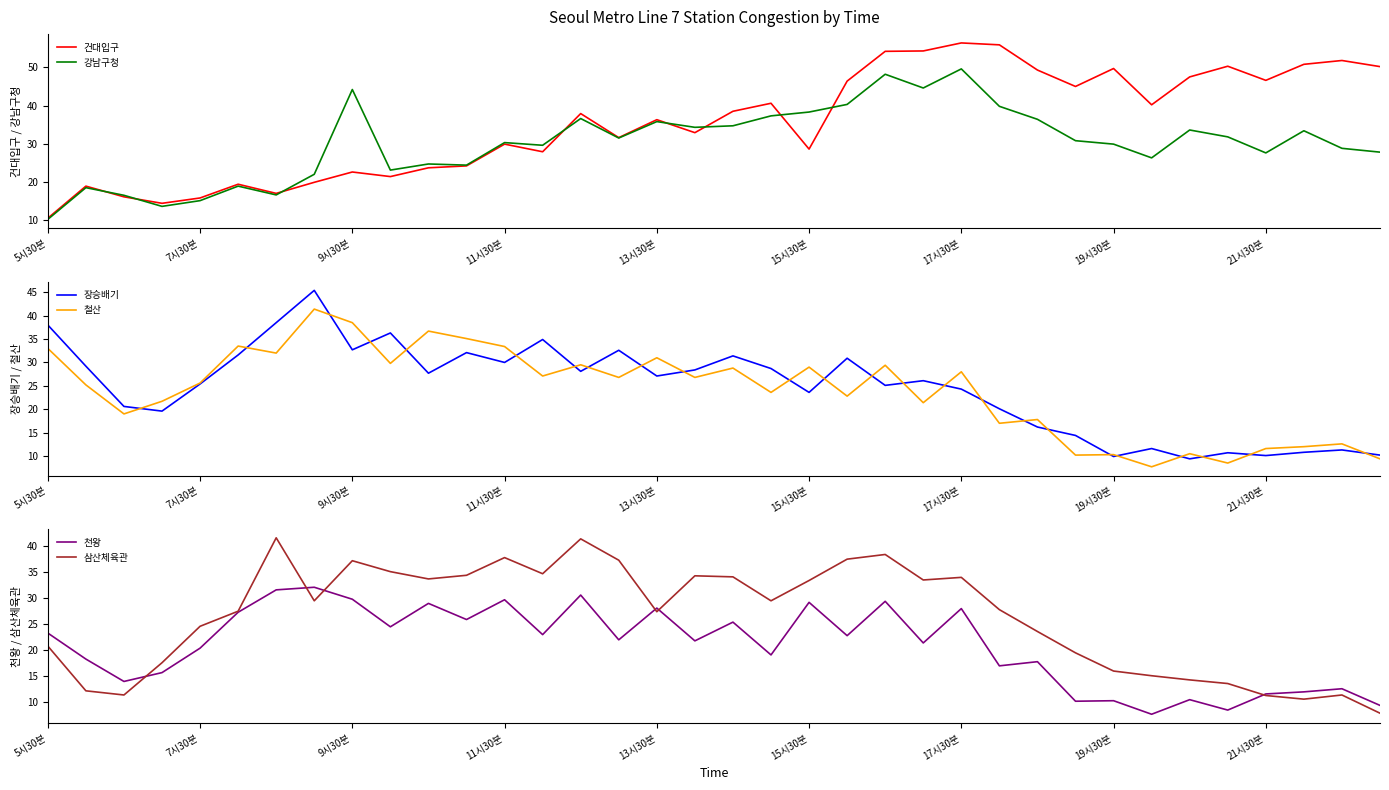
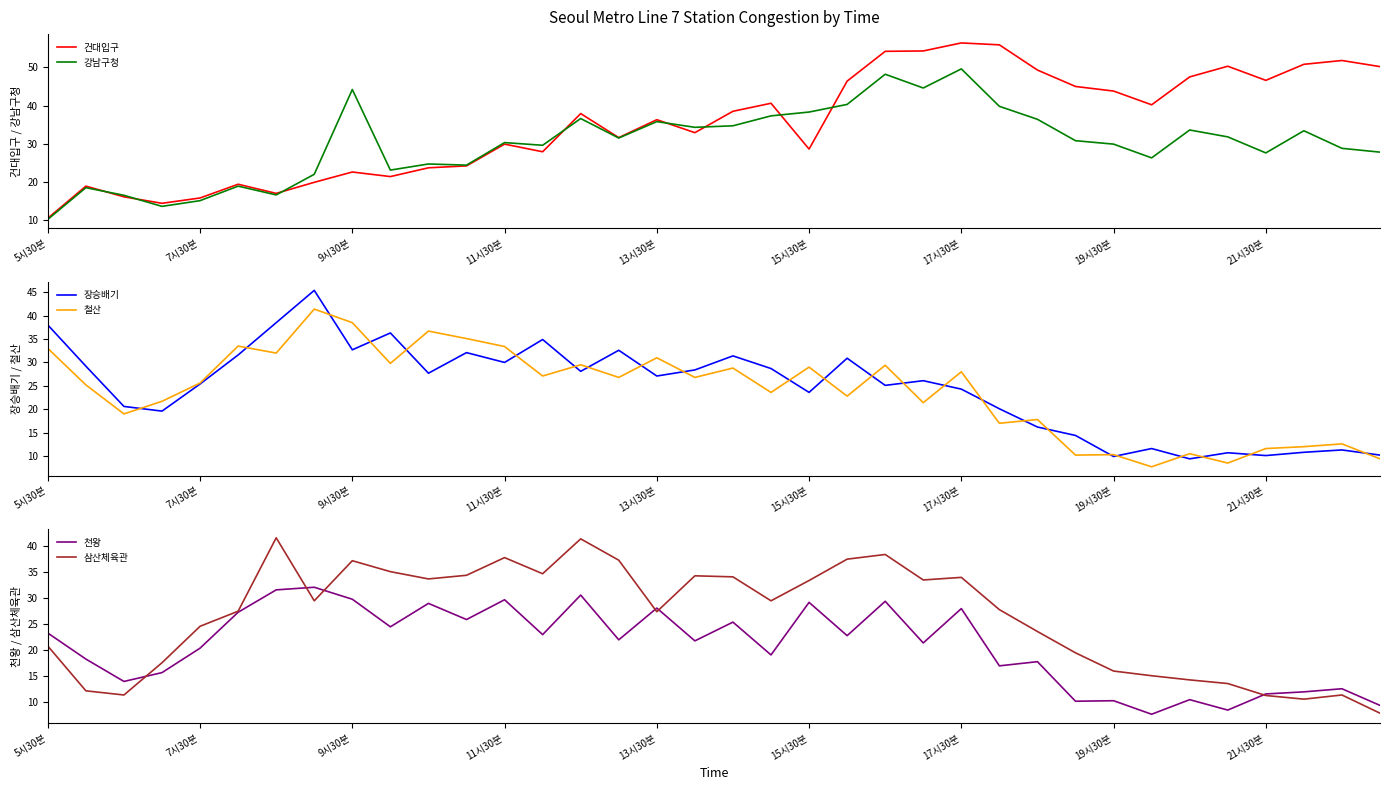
  {
    "Seoul Metro Line 7 Station Congestion by Time": {
      "건대입구": {
        "7시30분": 16,
        "9시30분": 23,
        "15시30분": 29,
        "17시30분": 56,
-       "19시30분": 50,
+       "19시30분": 44,
        "21시30분": 47
      },
      "강남구청": {
        "7시30분": 15,
        "9시30분": 44,
        "15시30분": 38,
        "17시30분": 50,
        "19시30분": 30,
        "21시30분": 28
      }
    }
  }
